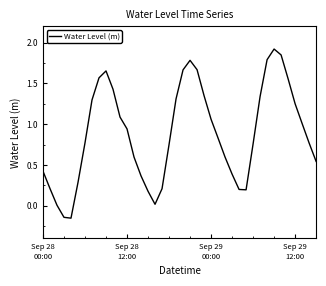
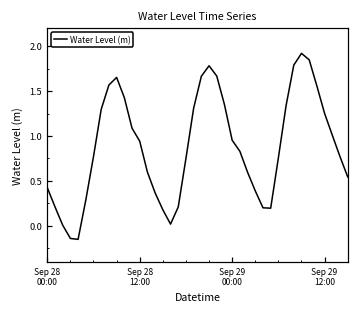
  {
    "Sep 28 00:00": 0.4,
    "Sep 28 12:00": 0.9,
-   "Sep 29 00:00": 1.1,
+   "Sep 29 00:00": 1.0,
    "Sep 29 12:00": 1.3
  }
